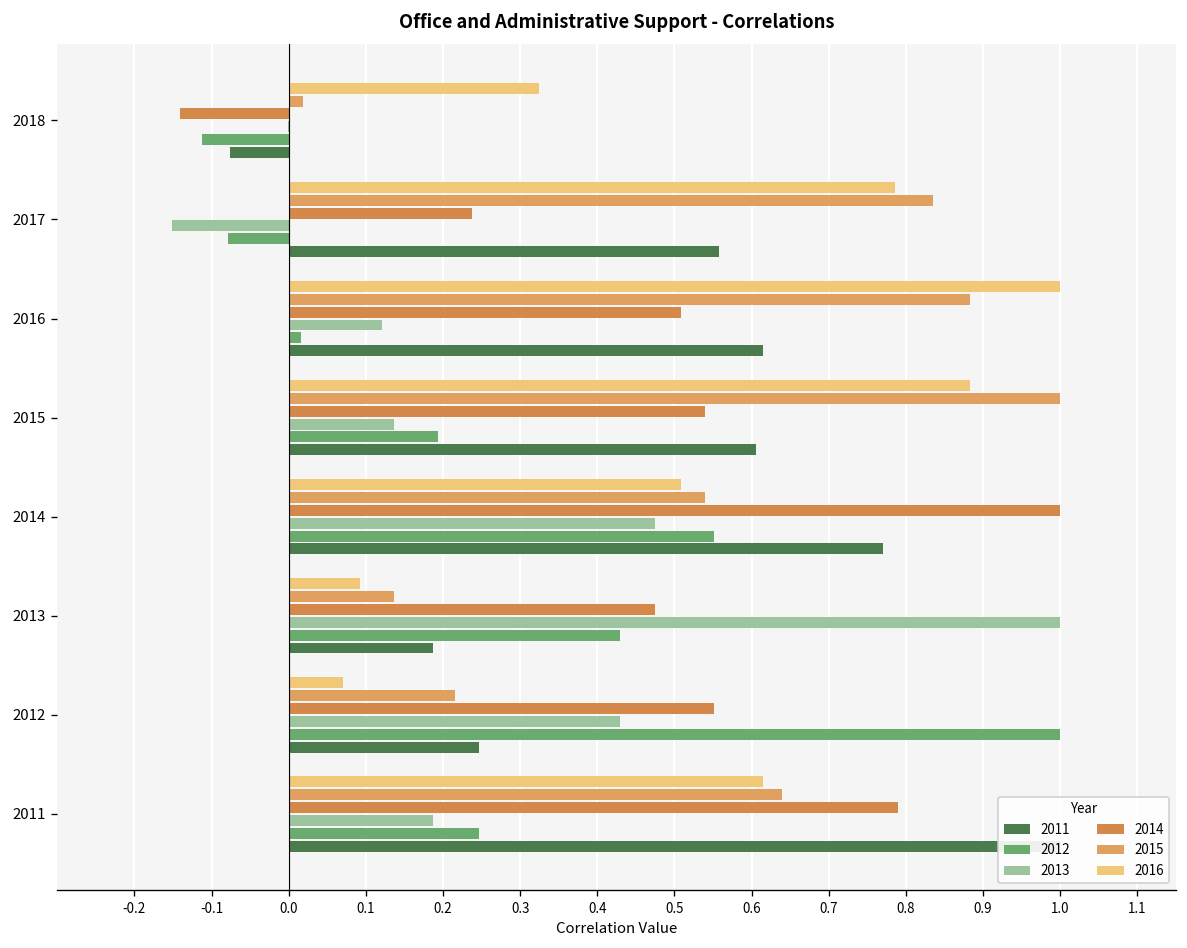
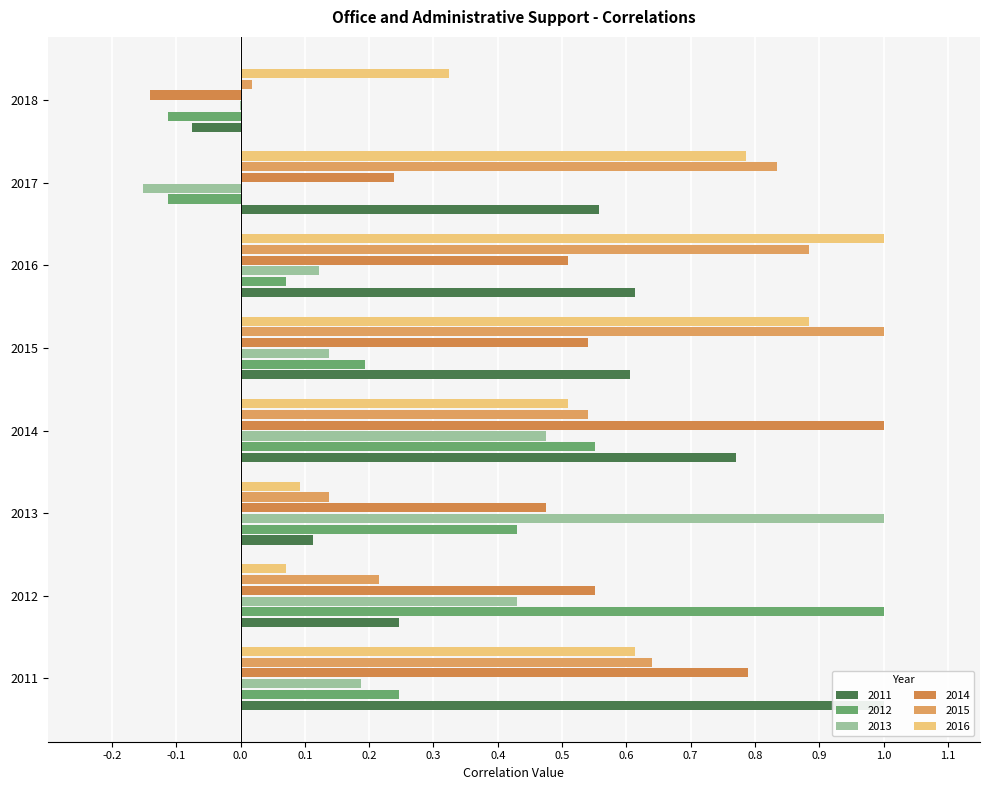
  {
    "2011": {
      "2018": -0.08,
      "2017": 0.56,
      "2016": 0.61,
      "2015": 0.61,
      "2014": 0.77,
-     "2013": 0.19,
+     "2013": 0.11,
      "2012": 0.25
    },
    "2012": {
      "2018": -0.11,
-     "2017": -0.08,
-     "2016": 0.02,
+     "2017": -0.11,
+     "2016": 0.07,
      "2015": 0.19,
      "2014": 0.55,
      "2013": 0.43,
      "2012": 1.00,
      "2011": 0.25
    },
    "2013": {
      "2017": -0.15,
      "2016": 0.12,
      "2015": 0.14,
      "2014": 0.47,
      "2013": 1.00,
      "2012": 0.43,
      "2011": 0.19
    }
  }
